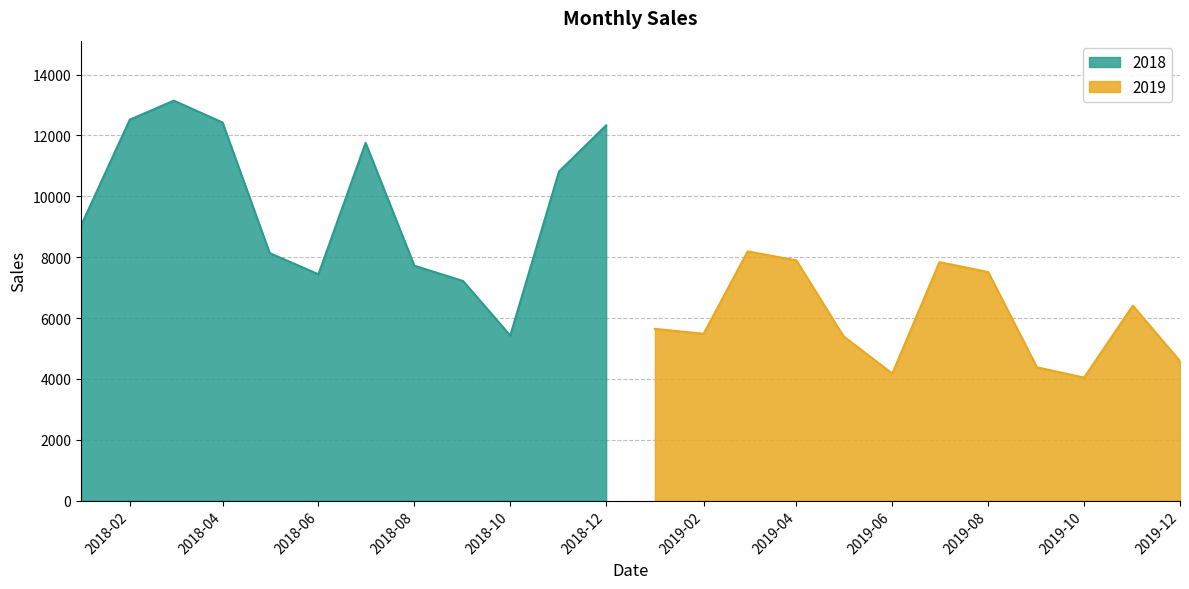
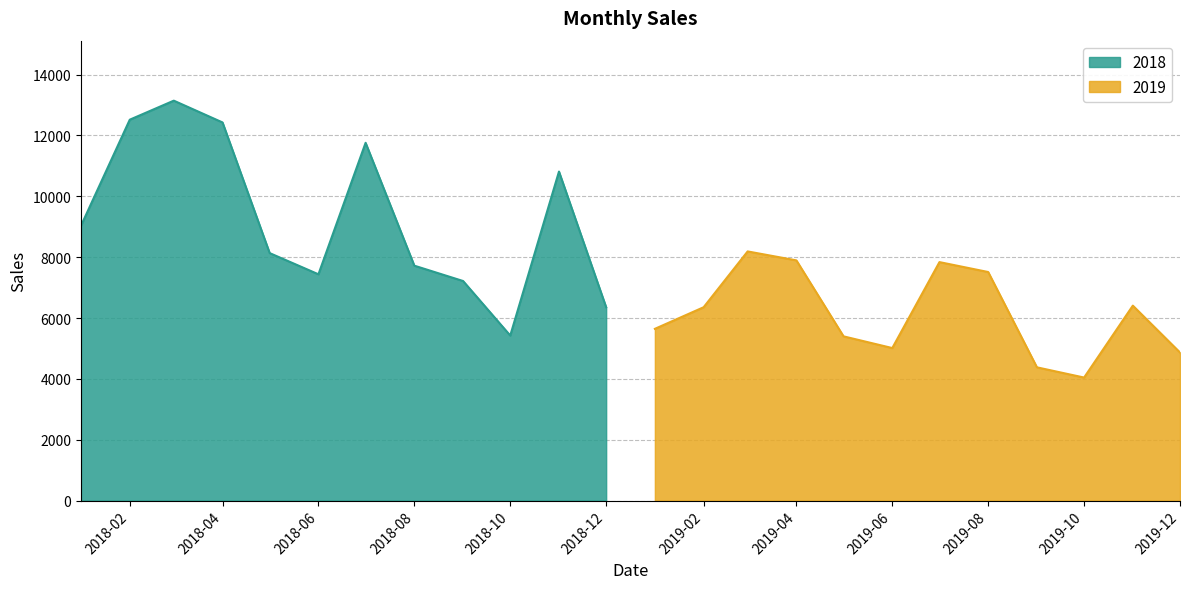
  {
    "2018": {
      "2018-02": 12500,
      "2018-04": 12400,
      "2018-06": 7400,
      "2018-08": 7700,
      "2018-10": 5400,
-     "2018-12": 12300
+     "2018-12": 6400
    },
    "2019": {
-     "2019-02": 5500,
+     "2019-02": 6400,
      "2019-04": 7900,
-     "2019-06": 4200,
+     "2019-06": 5000,
      "2019-08": 7500,
      "2019-10": 4000,
-     "2019-12": 4600
+     "2019-12": 4900
    }
  }
